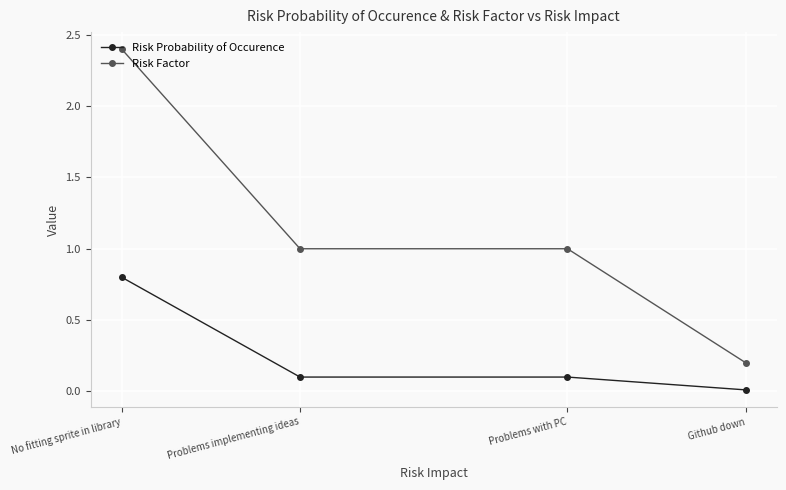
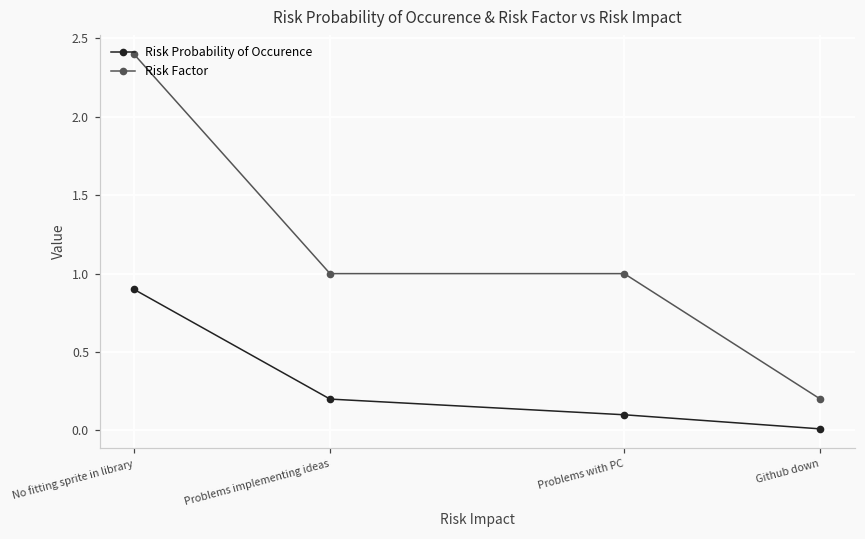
  {
    "Risk Probability of Occurence": {
-     "No fitting sprite in library": 0.8,
-     "Problems implementing ideas": 0.1,
+     "No fitting sprite in library": 0.9,
+     "Problems implementing ideas": 0.2,
      "Problems with PC": 0.1,
      "Github down": 0.0
    },
    "Risk Factor": {
      "No fitting sprite in library": 2.4,
      "Problems implementing ideas": 1.0,
      "Problems with PC": 1.0,
      "Github down": 0.2
    }
  }
